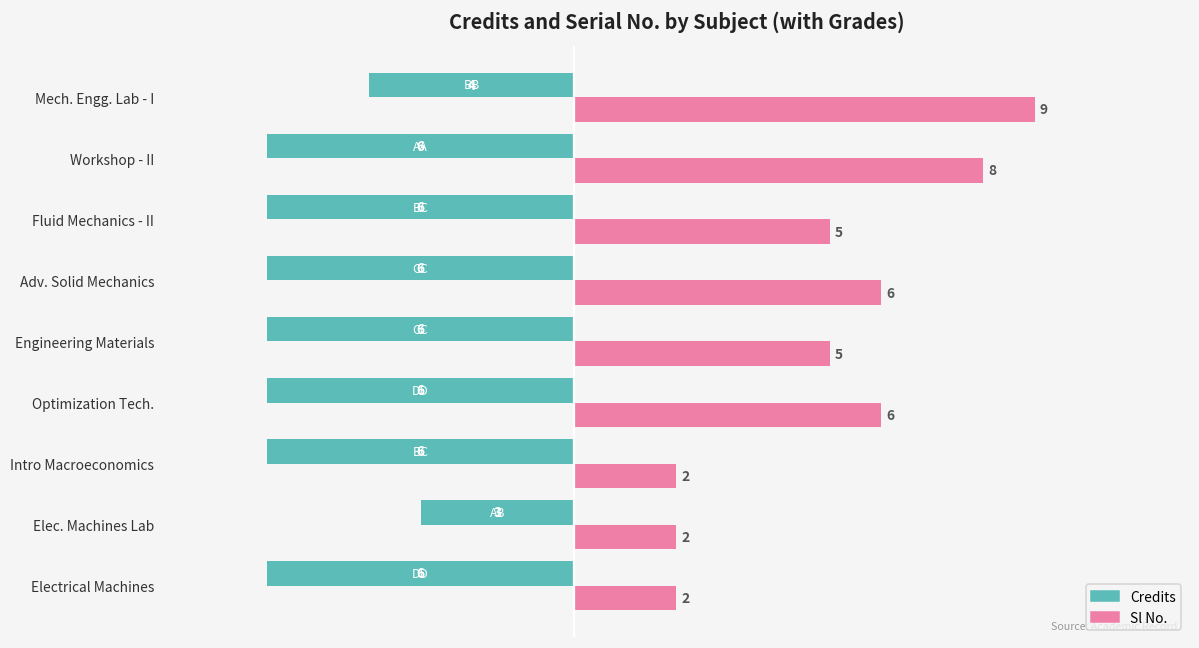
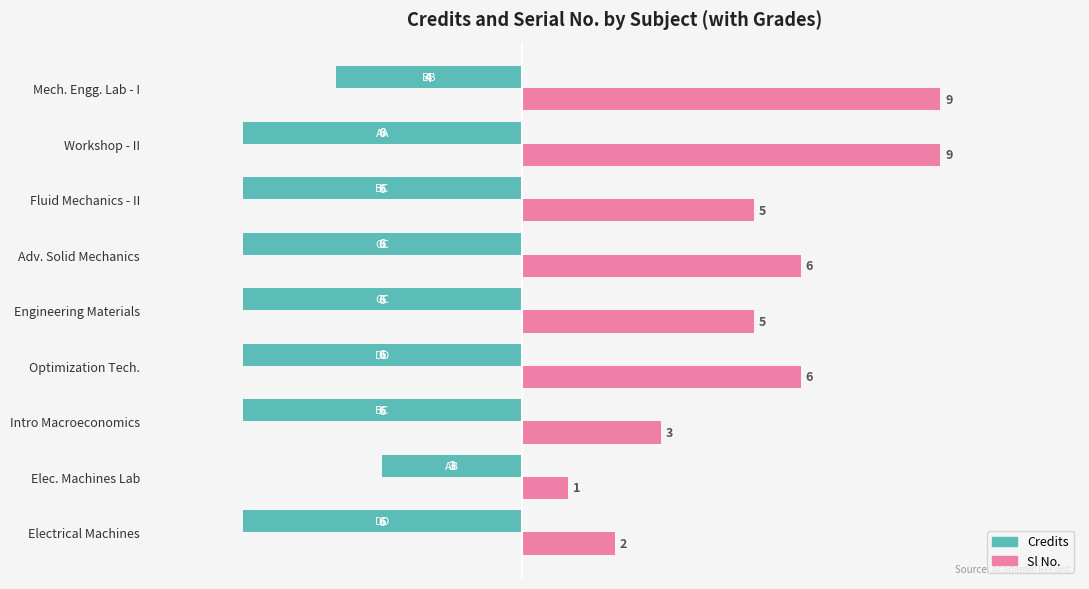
  {
    "Sl No.": {
      "Mech. Engg. Lab - I": 9,
-     "Workshop - II": 8,
+     "Workshop - II": 9,
      "Fluid Mechanics - II": 5,
      "Adv. Solid Mechanics": 6,
      "Engineering Materials": 5,
      "Optimization Tech.": 6,
-     "Intro Macroeconomics": 2,
-     "Elec. Machines Lab": 2,
+     "Intro Macroeconomics": 3,
+     "Elec. Machines Lab": 1,
      "Electrical Machines": 2
    }
  }
